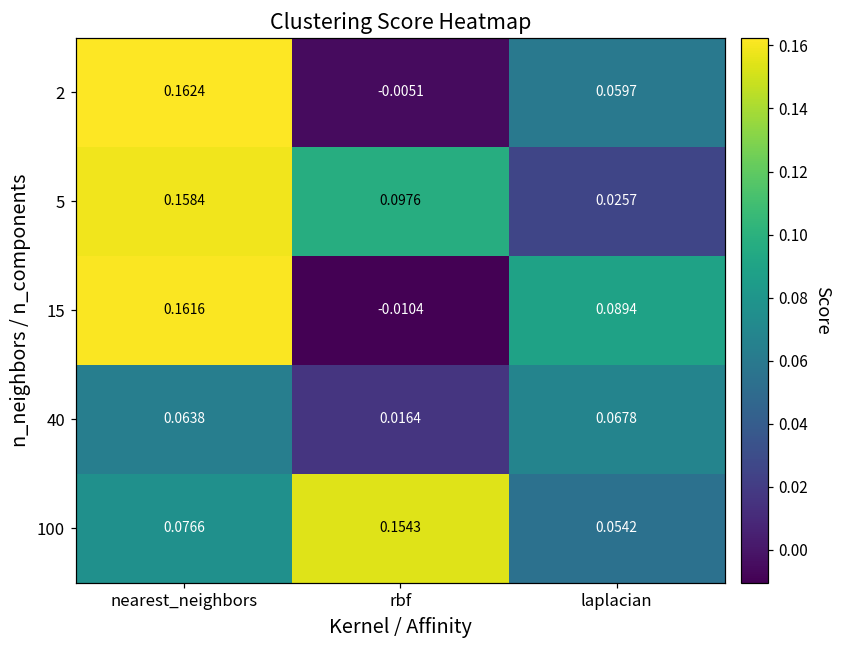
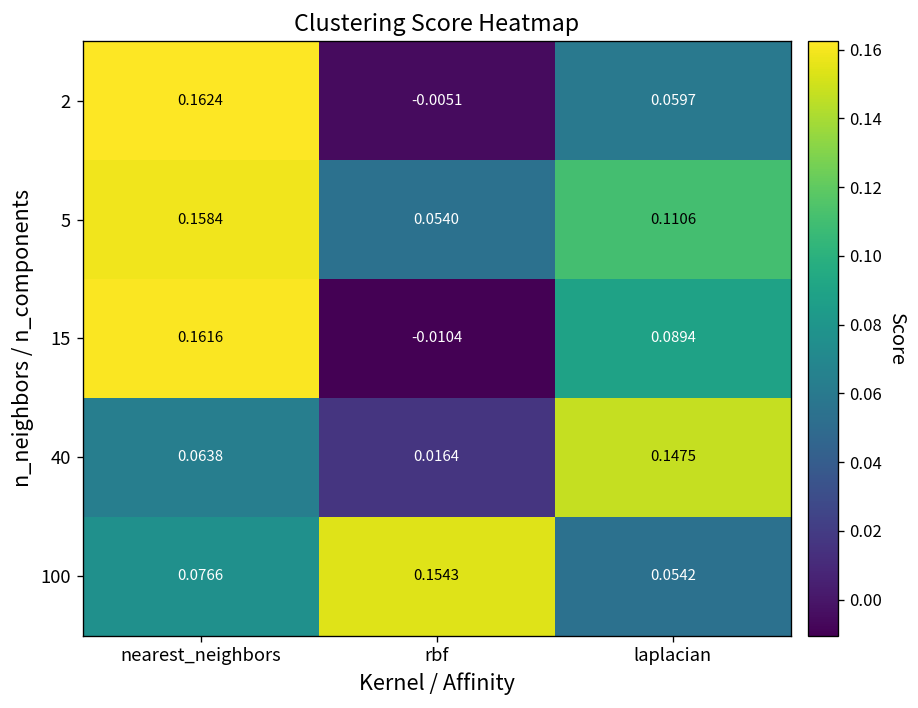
  {
    "2": {
      "nearest_neighbors": 0.1624,
      "rbf": -0.0051,
      "laplacian": 0.0597
    },
    "5": {
      "nearest_neighbors": 0.1584,
-     "rbf": 0.0976,
-     "laplacian": 0.0257
+     "rbf": 0.0540,
+     "laplacian": 0.1106
    },
    "15": {
      "nearest_neighbors": 0.1616,
      "rbf": -0.0104,
      "laplacian": 0.0894
    },
    "40": {
      "nearest_neighbors": 0.0638,
      "rbf": 0.0164,
-     "laplacian": 0.0678
+     "laplacian": 0.1475
    },
    "100": {
      "nearest_neighbors": 0.0766,
      "rbf": 0.1543,
      "laplacian": 0.0542
    }
  }
